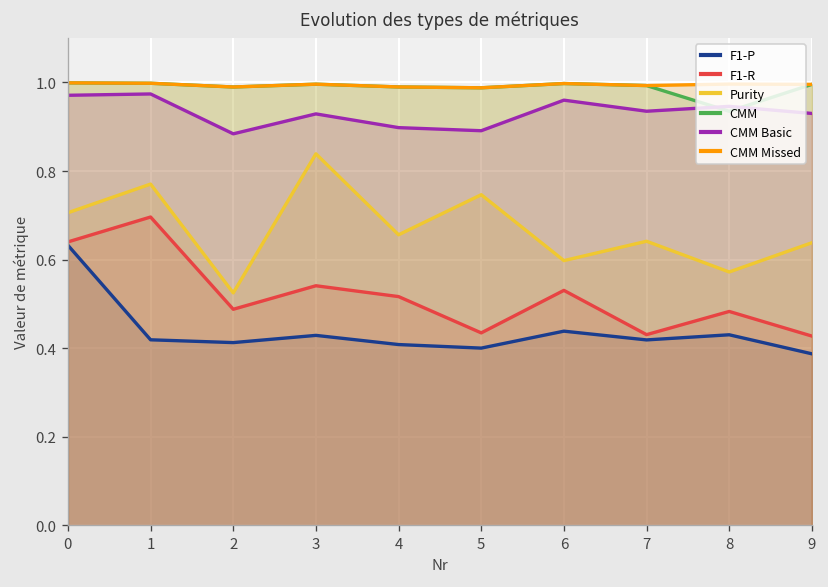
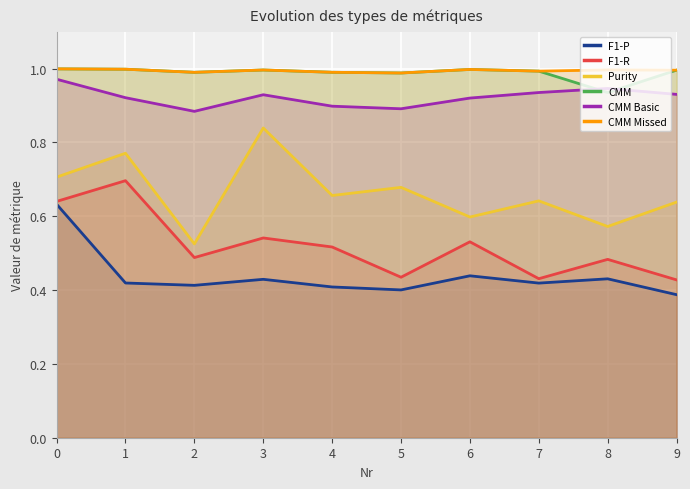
  {
    "F1-P": {
      "0": 0.63,
      "1": 0.42,
      "2": 0.41,
      "3": 0.43,
      "4": 0.41,
      "5": 0.40,
      "6": 0.44,
      "7": 0.42,
      "8": 0.43,
      "9": 0.39
    },
    "F1-R": {
      "0": 0.64,
      "1": 0.70,
      "2": 0.49,
      "3": 0.54,
      "4": 0.52,
      "5": 0.43,
      "6": 0.53,
      "7": 0.43,
      "8": 0.48,
      "9": 0.43
    },
    "Purity": {
      "0": 0.71,
      "1": 0.77,
      "2": 0.52,
      "3": 0.84,
      "4": 0.66,
-     "5": 0.75,
+     "5": 0.68,
      "6": 0.60,
      "7": 0.64,
      "8": 0.57,
      "9": 0.64
    },
    "CMM Basic": {
      "0": 0.97,
-     "1": 0.97,
+     "1": 0.92,
      "2": 0.88,
      "3": 0.93,
      "4": 0.90,
      "5": 0.89,
-     "6": 0.96,
+     "6": 0.92,
      "7": 0.94,
      "9": 0.93
    }
  }
